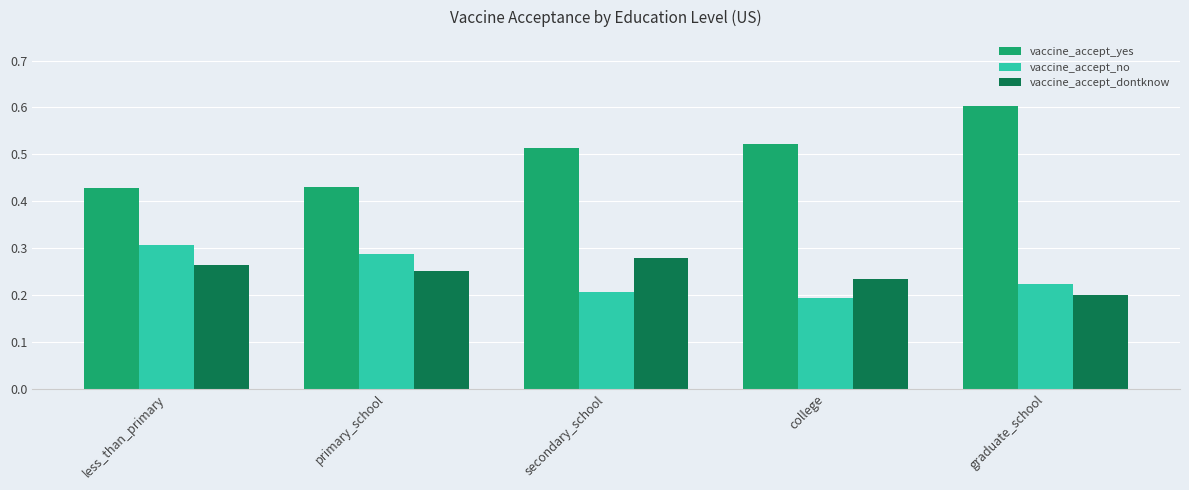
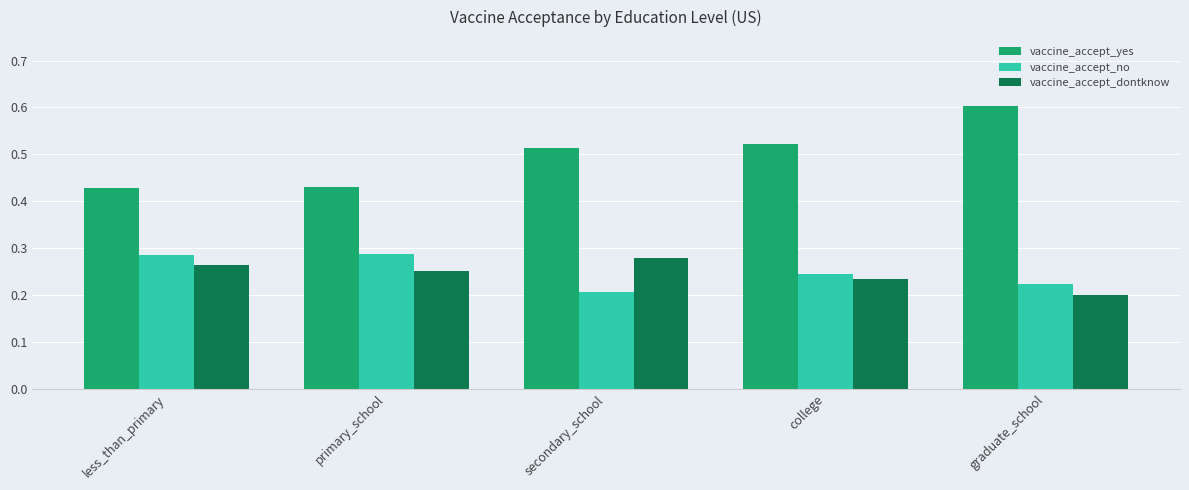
  {
    "vaccine_accept_no": {
-     "less_than_primary": 0.31,
+     "less_than_primary": 0.29,
      "primary_school": 0.29,
      "secondary_school": 0.21,
-     "college": 0.19,
+     "college": 0.24,
      "graduate_school": 0.22
    }
  }
